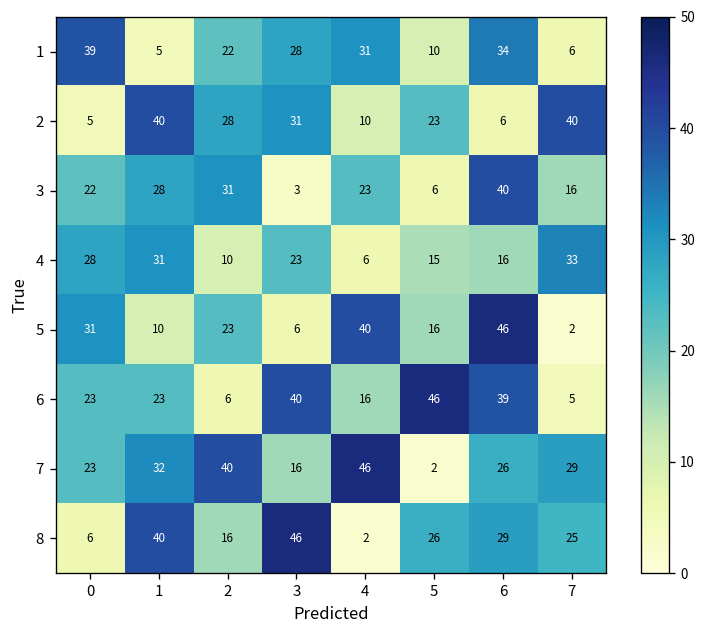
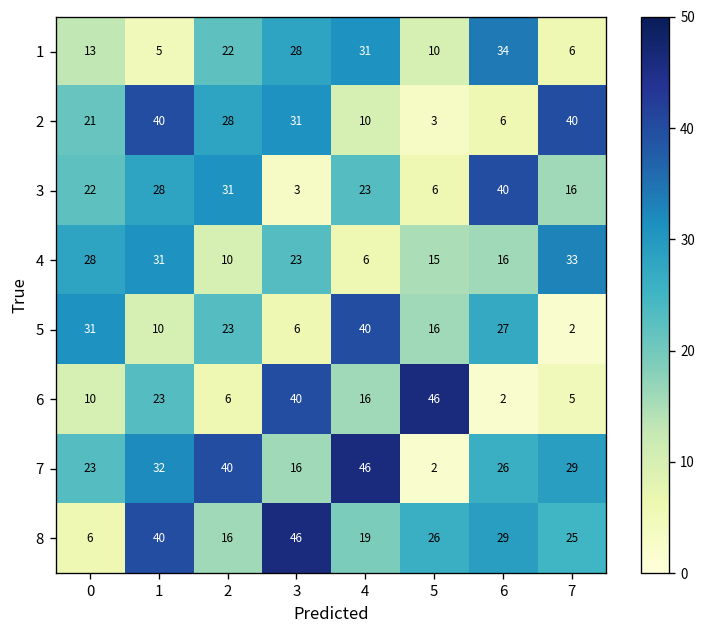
  {
    "1": {
-     "0": 39,
+     "0": 13,
      "1": 5,
      "2": 22,
      "3": 28,
      "4": 31,
      "5": 10,
      "6": 34,
      "7": 6
    },
    "2": {
-     "0": 5,
+     "0": 21,
      "1": 40,
      "2": 28,
      "3": 31,
      "4": 10,
-     "5": 23,
+     "5": 3,
      "6": 6,
      "7": 40
    },
    "3": {
      "0": 22,
      "1": 28,
      "2": 31,
      "3": 3,
      "4": 23,
      "5": 6,
      "6": 40,
      "7": 16
    },
    "4": {
      "0": 28,
      "1": 31,
      "2": 10,
      "3": 23,
      "4": 6,
      "5": 15,
      "6": 16,
      "7": 33
    },
    "5": {
      "0": 31,
      "1": 10,
      "2": 23,
      "3": 6,
      "4": 40,
      "5": 16,
-     "6": 46,
+     "6": 27,
      "7": 2
    },
    "6": {
-     "0": 23,
+     "0": 10,
      "1": 23,
      "2": 6,
      "3": 40,
      "4": 16,
      "5": 46,
-     "6": 39,
+     "6": 2,
      "7": 5
    },
    "7": {
      "0": 23,
      "1": 32,
      "2": 40,
      "3": 16,
      "4": 46,
      "5": 2,
      "6": 26,
      "7": 29
    },
    "8": {
      "0": 6,
      "1": 40,
      "2": 16,
      "3": 46,
-     "4": 2,
+     "4": 19,
      "5": 26,
      "6": 29,
      "7": 25
    }
  }
